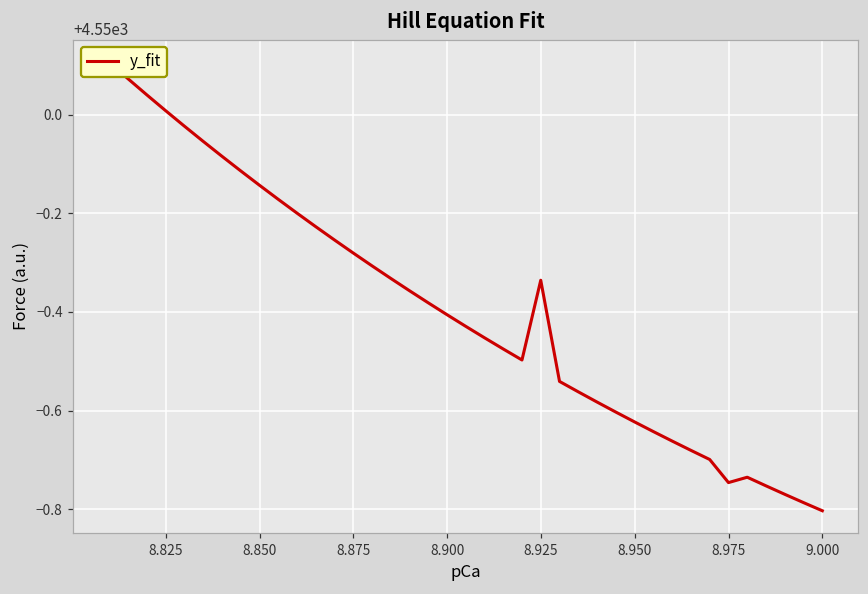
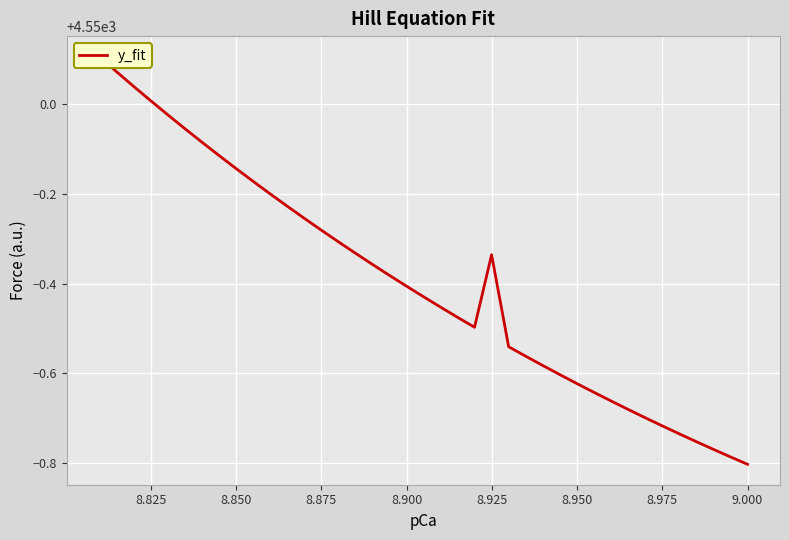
  {
    "8.925": 4549.66,
    "8.950": 4549.38,
-   "8.975": 4549.25,
+   "8.975": 4549.28,
    "9.000": 4549.20
  }
